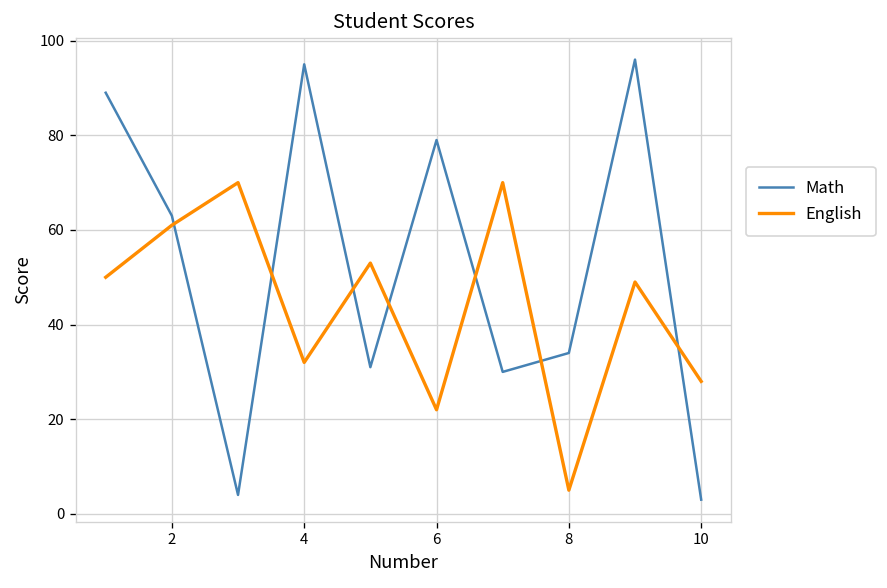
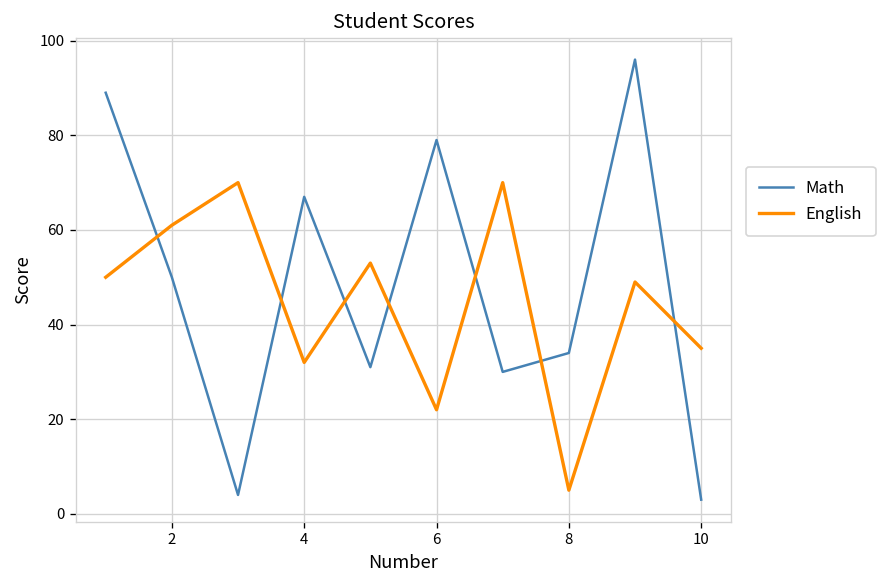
  {
    "Math": {
-     "2": 63,
-     "4": 95,
+     "2": 50,
+     "4": 67,
      "6": 79,
      "8": 34,
      "10": 3
    },
    "English": {
      "2": 61,
      "4": 32,
      "6": 22,
      "8": 5,
-     "10": 28
+     "10": 35
    }
  }
